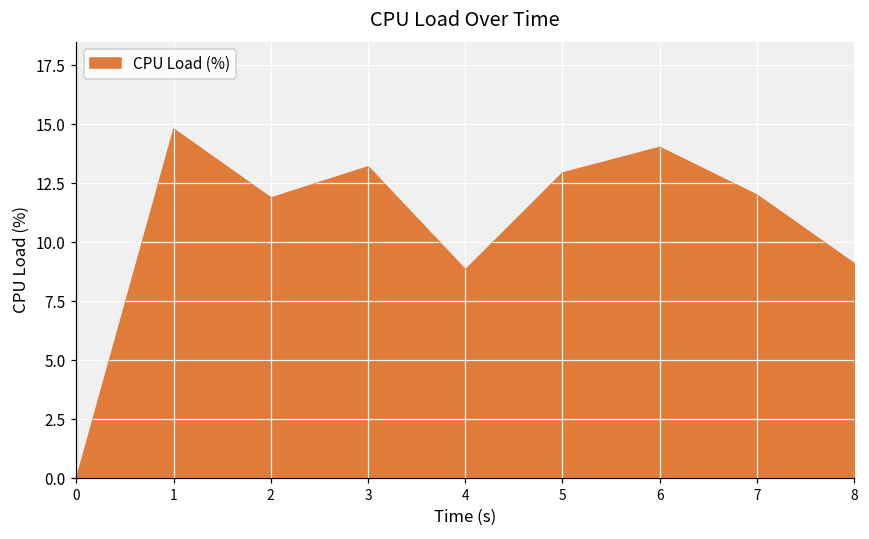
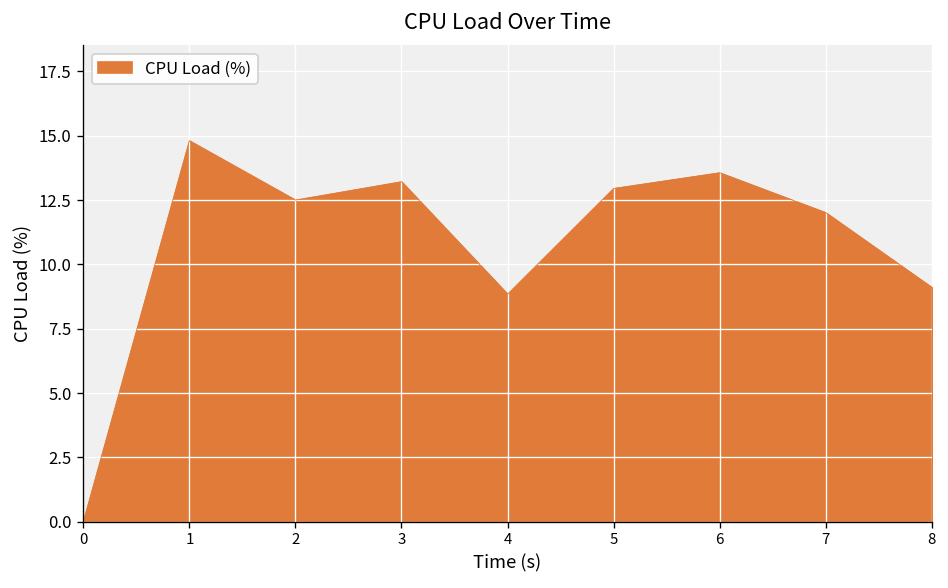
  {
    "0": 0.0,
    "1": 14.8,
-   "2": 11.9,
+   "2": 12.5,
    "3": 13.2,
    "4": 8.8,
    "5": 13.0,
-   "6": 14.0,
+   "6": 13.6,
    "7": 12.0,
    "8": 9.1
  }
